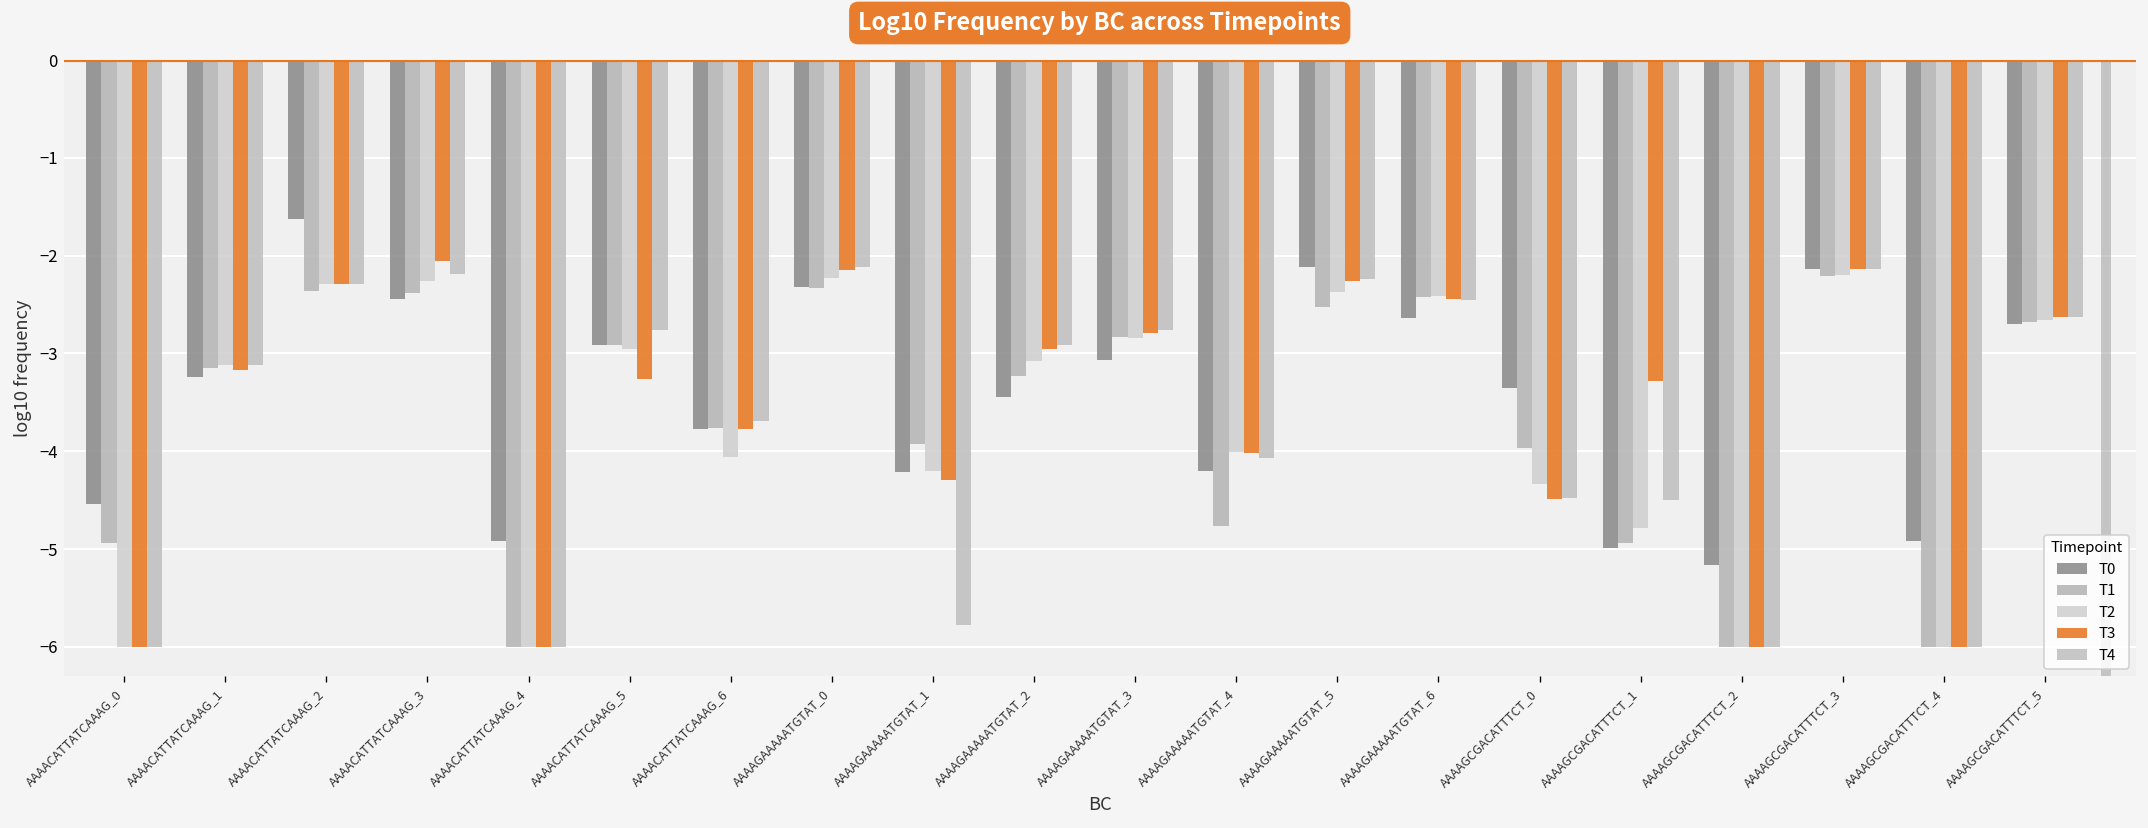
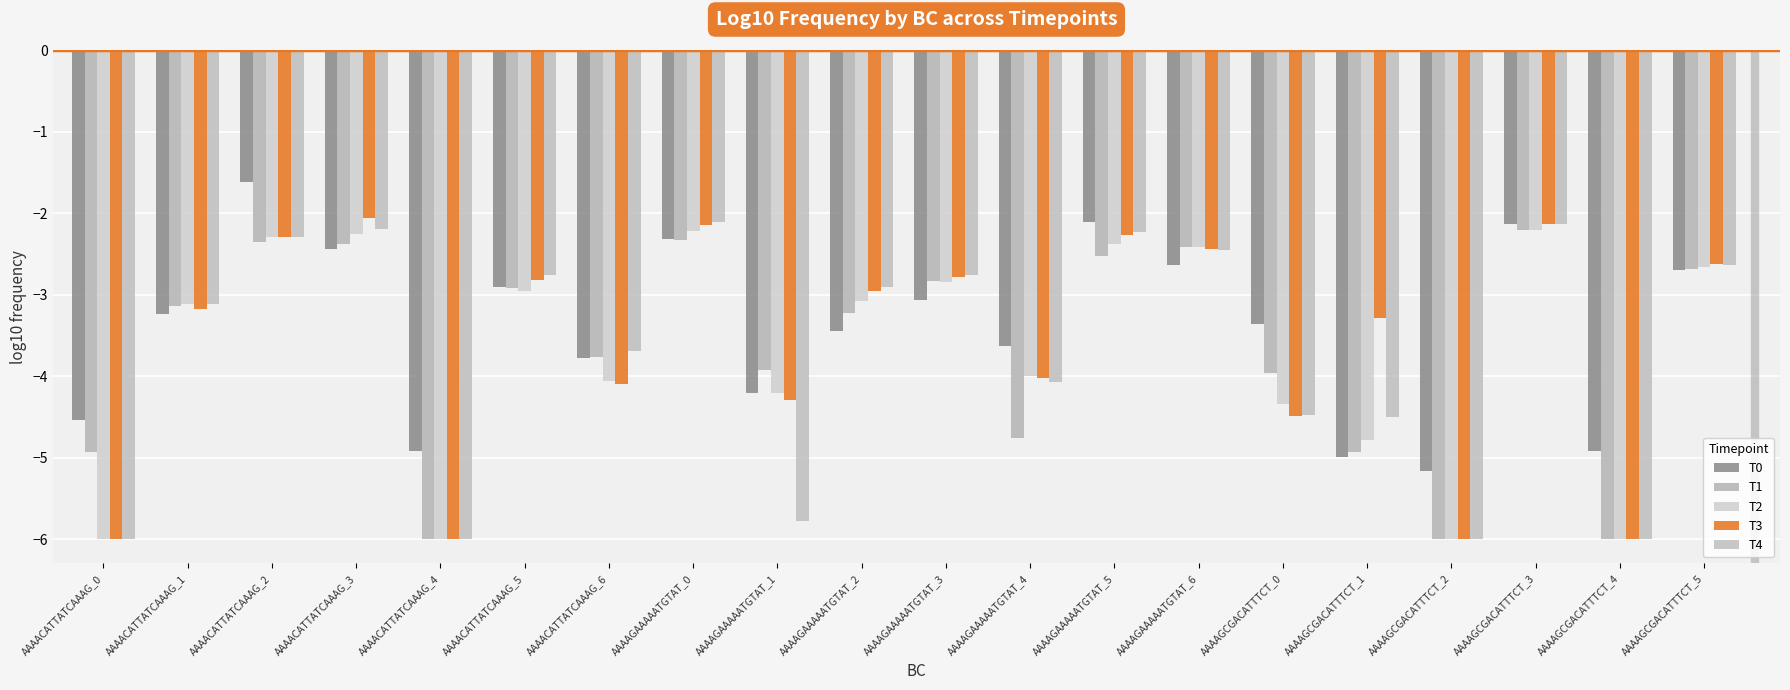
  {
    "T0": {
      "AAAACATTATCAAAG_0": -4.5,
      "AAAACATTATCAAAG_1": -3.2,
      "AAAACATTATCAAAG_2": -1.6,
      "AAAACATTATCAAAG_3": -2.4,
      "AAAACATTATCAAAG_4": -4.9,
      "AAAACATTATCAAAG_5": -2.9,
      "AAAACATTATCAAAG_6": -3.8,
      "AAAAGAAAAATGTAT_0": -2.3,
      "AAAAGAAAAATGTAT_1": -4.2,
      "AAAAGAAAAATGTAT_2": -3.4,
      "AAAAGAAAAATGTAT_3": -3.1,
-     "AAAAGAAAAATGTAT_4": -4.2,
+     "AAAAGAAAAATGTAT_4": -3.6,
      "AAAAGAAAAATGTAT_5": -2.1,
      "AAAAGAAAAATGTAT_6": -2.6,
      "AAAAGCGACATTTCT_0": -3.4,
      "AAAAGCGACATTTCT_1": -5.0,
      "AAAAGCGACATTTCT_2": -5.2,
      "AAAAGCGACATTTCT_3": -2.1,
      "AAAAGCGACATTTCT_4": -4.9,
      "AAAAGCGACATTTCT_5": -2.7
    },
    "T3": {
      "AAAACATTATCAAAG_0": -6.0,
      "AAAACATTATCAAAG_1": -3.2,
      "AAAACATTATCAAAG_2": -2.3,
      "AAAACATTATCAAAG_3": -2.1,
      "AAAACATTATCAAAG_4": -6.0,
-     "AAAACATTATCAAAG_5": -3.3,
-     "AAAACATTATCAAAG_6": -3.8,
+     "AAAACATTATCAAAG_5": -2.8,
+     "AAAACATTATCAAAG_6": -4.1,
      "AAAAGAAAAATGTAT_0": -2.2,
      "AAAAGAAAAATGTAT_1": -4.3,
      "AAAAGAAAAATGTAT_2": -3.0,
      "AAAAGAAAAATGTAT_3": -2.8,
      "AAAAGAAAAATGTAT_4": -4.0,
      "AAAAGAAAAATGTAT_5": -2.3,
      "AAAAGAAAAATGTAT_6": -2.4,
      "AAAAGCGACATTTCT_0": -4.5,
      "AAAAGCGACATTTCT_1": -3.3,
      "AAAAGCGACATTTCT_2": -6.0,
      "AAAAGCGACATTTCT_3": -2.1,
      "AAAAGCGACATTTCT_4": -6.0,
      "AAAAGCGACATTTCT_5": -2.6
    }
  }
